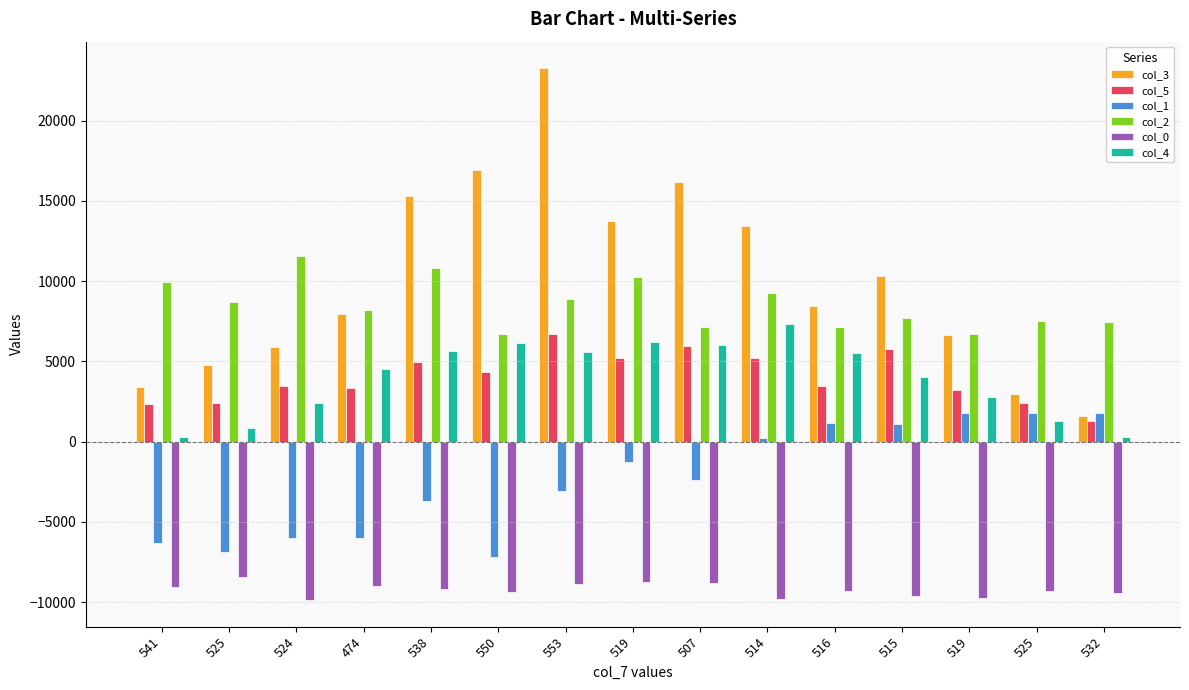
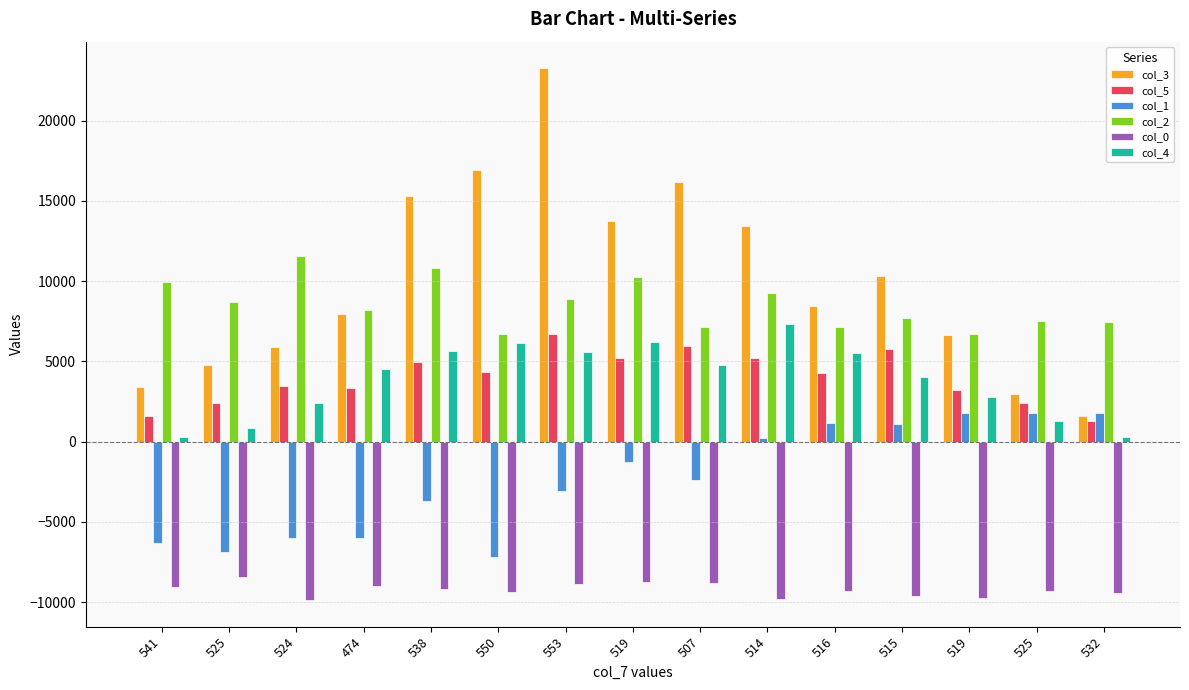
  {
    "col_3": {
      "541": 3400,
      "524": 5900,
      "474": 7900,
      "538": 15300,
      "550": 16900,
      "553": 23300,
      "507": 16200,
      "514": 13400,
      "516": 8400,
      "515": 10300,
      "532": 1600
    },
    "col_5": {
-     "541": 2400,
+     "541": 1600,
      "524": 3500,
      "474": 3300,
      "538": 5000,
      "550": 4300,
      "553": 6700,
      "507": 6000,
      "514": 5200,
-     "516": 3500,
+     "516": 4300,
      "515": 5700,
      "532": 1300
    },
    "col_1": {
      "541": -6300,
      "524": -6000,
      "474": -6000,
      "538": -3700,
      "550": -7200,
      "553": -3100,
      "507": -2400,
      "514": 200,
      "516": 1200,
      "515": 1100,
      "532": 1800
    },
    "col_2": {
      "541": 10000,
      "524": 11600,
      "474": 8200,
      "538": 10800,
      "550": 6700,
      "553": 8900,
      "507": 7100,
      "514": 9200,
      "516": 7100,
      "515": 7700,
      "532": 7500
    },
    "col_0": {
      "541": -9100,
      "524": -9900,
      "474": -9000,
      "538": -9200,
      "550": -9400,
      "553": -8900,
      "507": -8800,
      "514": -9800,
      "516": -9300,
      "515": -9600,
      "532": -9400
    },
    "col_4": {
      "541": 300,
      "524": 2400,
      "474": 4500,
      "538": 5700,
      "550": 6100,
      "553": 5600,
-     "507": 6000,
+     "507": 4800,
      "514": 7400,
      "516": 5500,
      "515": 4100,
      "532": 300
    }
  }
